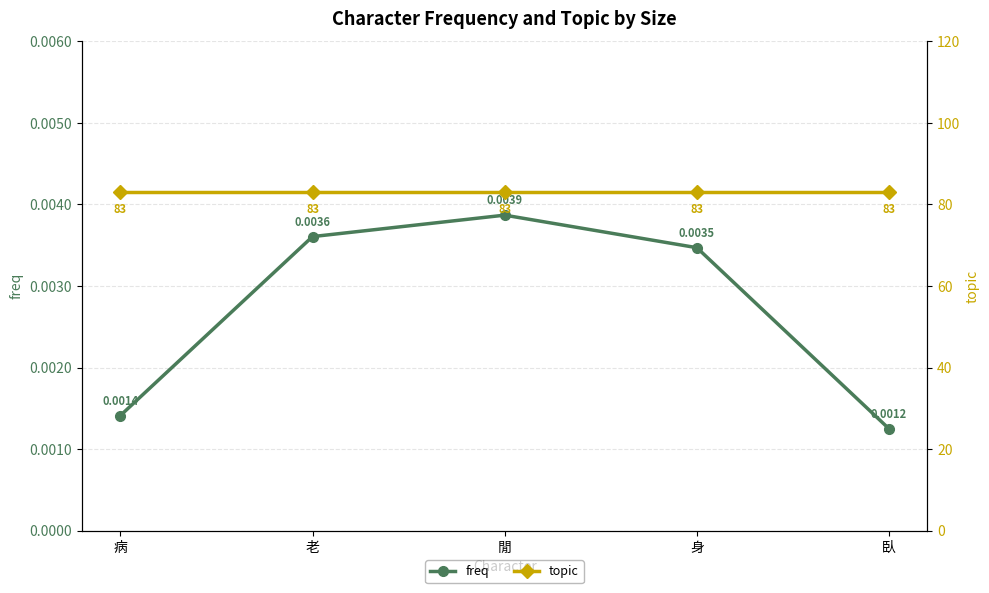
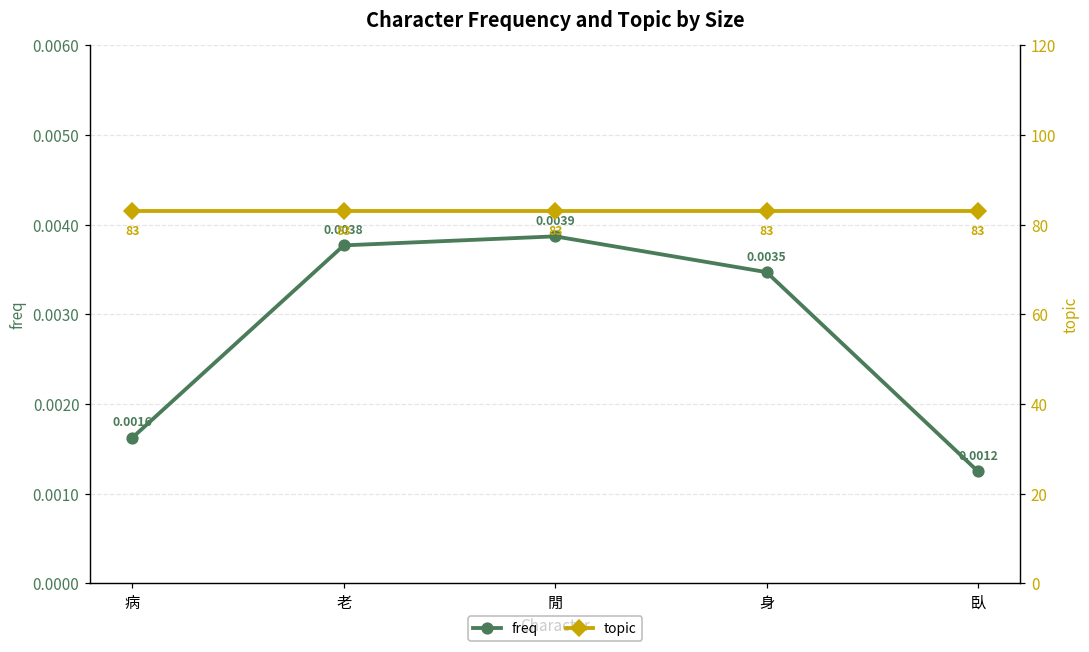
  {
    "freq": {
-     "病": 0.0014,
-     "老": 0.0036,
+     "病": 0.0016,
+     "老": 0.0038,
      "身": 0.0035,
      "臥": 0.0012
    },
    "topic": {
      "病": 83,
      "老": 83,
      "身": 83,
      "臥": 83
    }
  }
